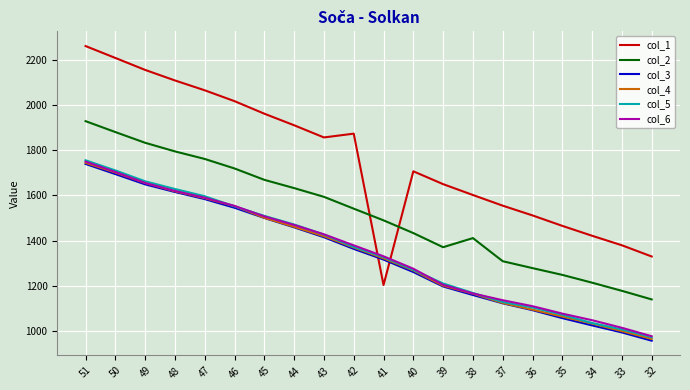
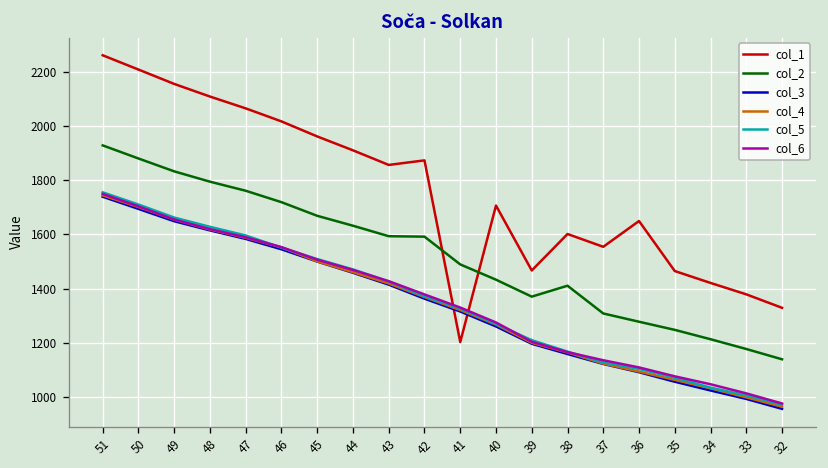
  {
    "col_1": {
      "51": 2260,
      "50": 2210,
      "49": 2160,
      "48": 2110,
      "47": 2060,
      "46": 2020,
      "45": 1960,
      "44": 1910,
      "43": 1860,
      "42": 1870,
      "41": 1200,
      "40": 1710,
-     "39": 1650,
+     "39": 1470,
      "38": 1600,
      "37": 1550,
-     "36": 1510,
+     "36": 1650,
      "35": 1460,
      "34": 1420,
      "33": 1380,
      "32": 1330
    },
    "col_2": {
      "51": 1930,
      "50": 1880,
      "49": 1830,
      "48": 1790,
      "47": 1760,
      "46": 1720,
      "45": 1670,
      "44": 1630,
      "43": 1590,
-     "42": 1540,
+     "42": 1590,
      "41": 1490,
      "40": 1430,
      "39": 1370,
      "38": 1410,
      "37": 1310,
      "36": 1280,
      "35": 1250,
      "34": 1210,
      "33": 1180,
      "32": 1140
    },
    "col_6": {
      "34": 1050
    }
  }
